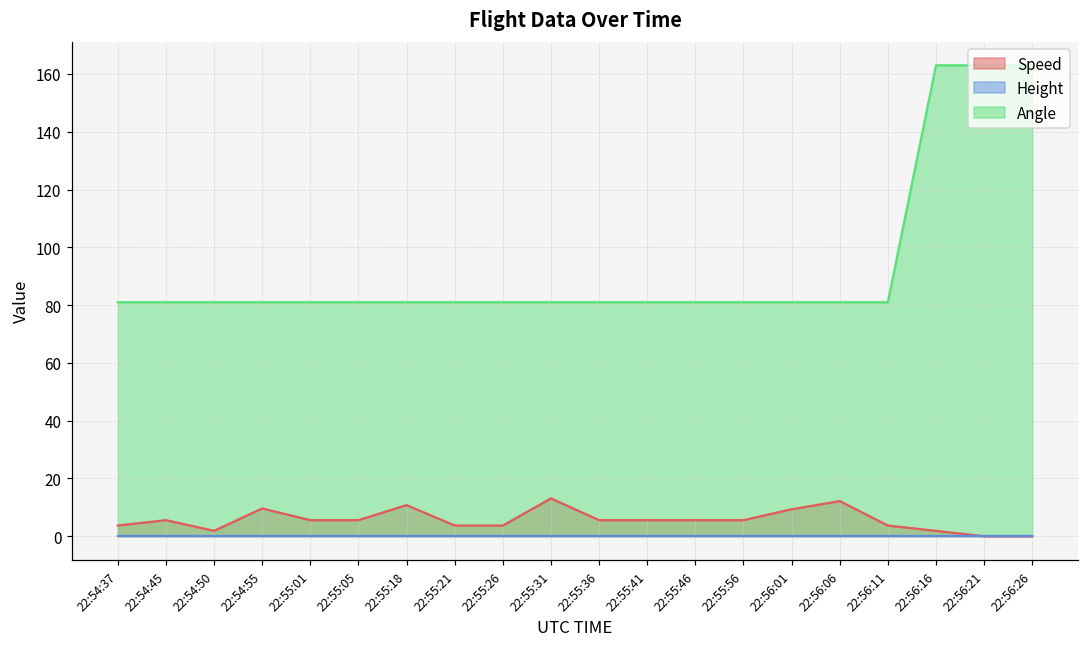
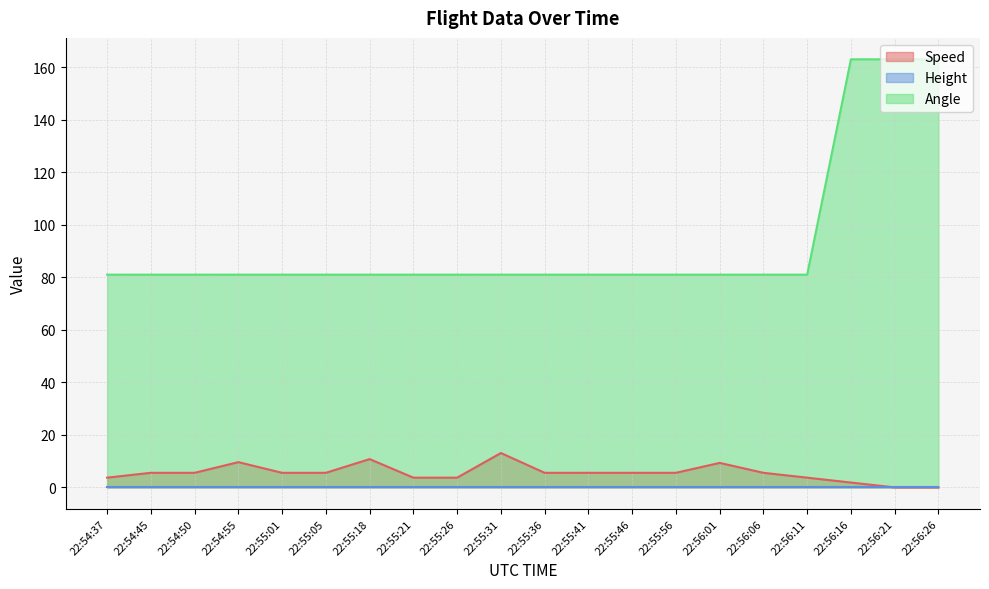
  {
    "Speed": {
      "22:54:37": 4,
      "22:54:45": 6,
-     "22:54:50": 2,
+     "22:54:50": 6,
      "22:54:55": 10,
      "22:55:01": 6,
      "22:55:05": 6,
      "22:55:18": 11,
      "22:55:21": 4,
      "22:55:26": 4,
      "22:55:31": 13,
      "22:55:36": 6,
      "22:55:41": 6,
      "22:55:46": 6,
      "22:55:56": 6,
      "22:56:01": 9,
-     "22:56:06": 12,
+     "22:56:06": 6,
      "22:56:11": 4,
      "22:56:16": 2
    },
    "Height": {
      "22:54:37": 0,
      "22:54:45": 0,
      "22:54:50": 0,
      "22:54:55": 0,
      "22:55:01": 0,
      "22:55:05": 0,
      "22:55:18": 0,
      "22:55:21": 0,
      "22:55:26": 0,
      "22:55:31": 0,
      "22:55:36": 0,
      "22:55:41": 0,
      "22:55:46": 0,
      "22:55:56": 0,
      "22:56:01": 0,
      "22:56:06": 0,
      "22:56:11": 0,
      "22:56:16": 0
    },
    "Angle": {
      "22:54:37": 81,
      "22:54:45": 81,
      "22:54:50": 81,
      "22:54:55": 81,
      "22:55:01": 81,
      "22:55:05": 81,
      "22:55:18": 81,
      "22:55:21": 81,
      "22:55:26": 81,
      "22:55:31": 81,
      "22:55:36": 81,
      "22:55:41": 81,
      "22:55:46": 81,
      "22:55:56": 81,
      "22:56:01": 81,
      "22:56:06": 81,
      "22:56:11": 81,
      "22:56:16": 163
    }
  }
